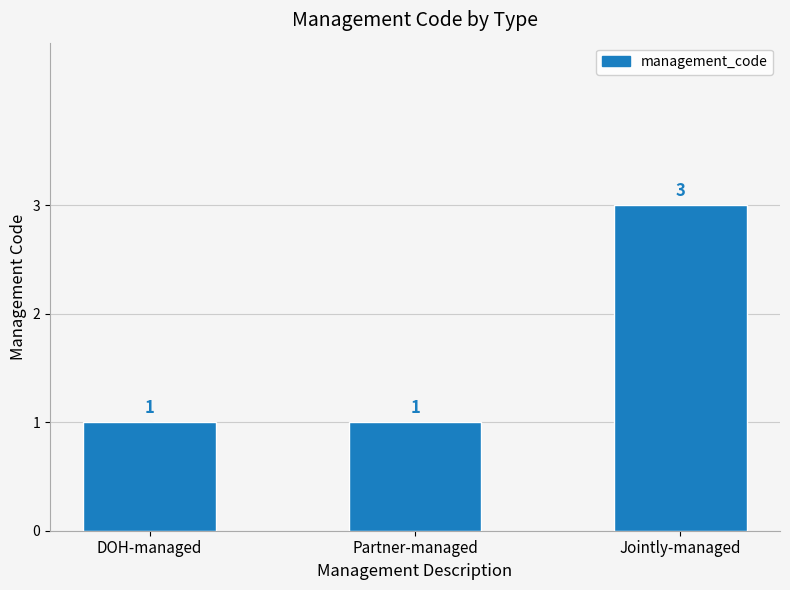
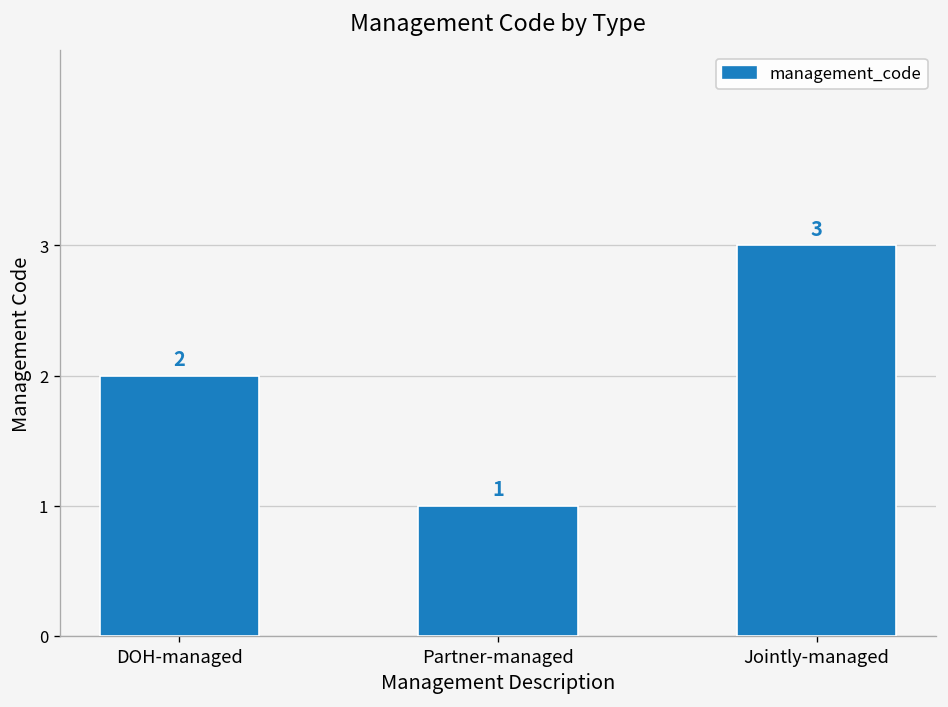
  {
-   "DOH-managed": 1,
+   "DOH-managed": 2,
    "Partner-managed": 1,
    "Jointly-managed": 3
  }
